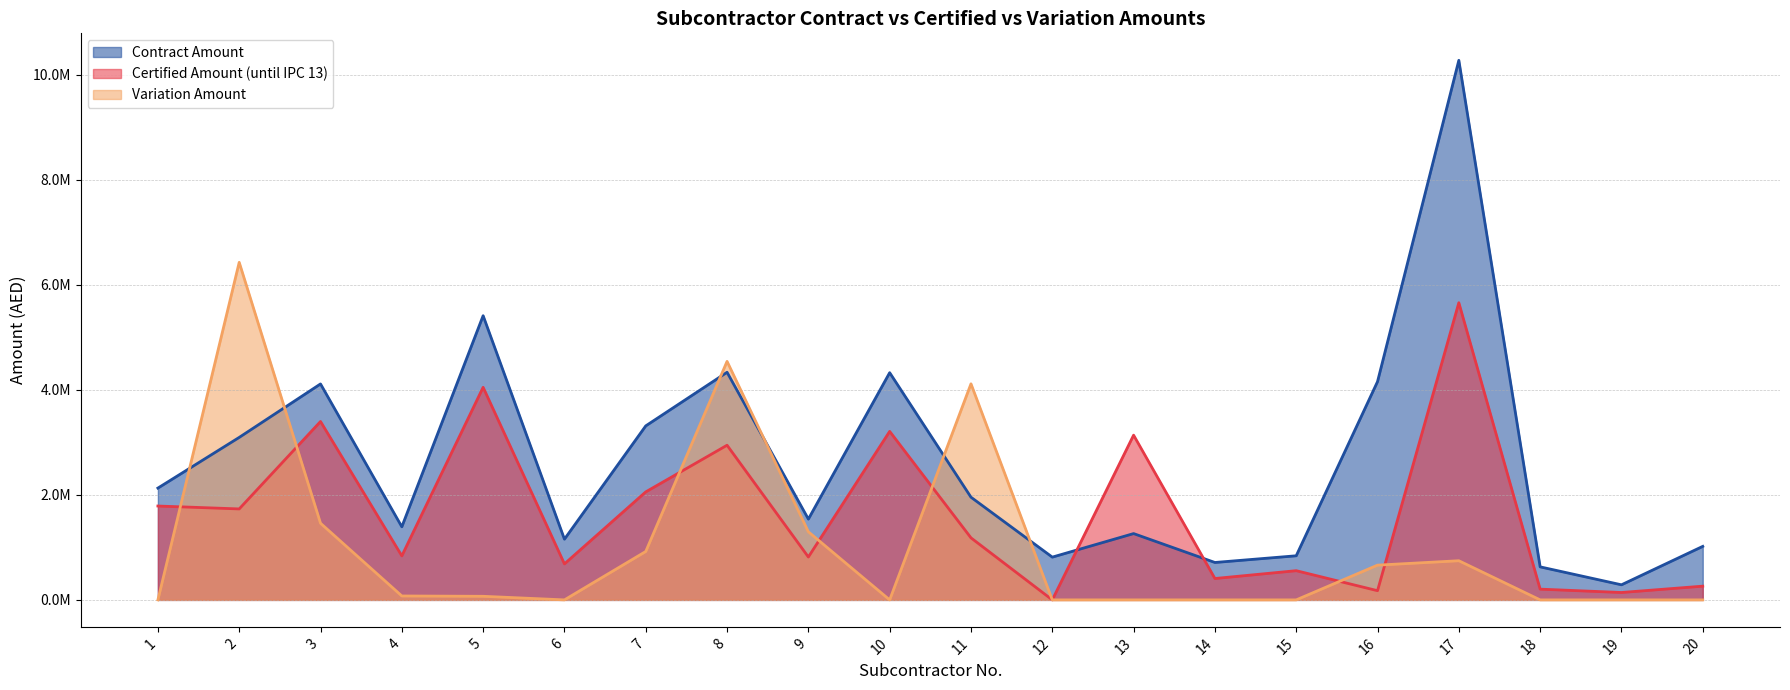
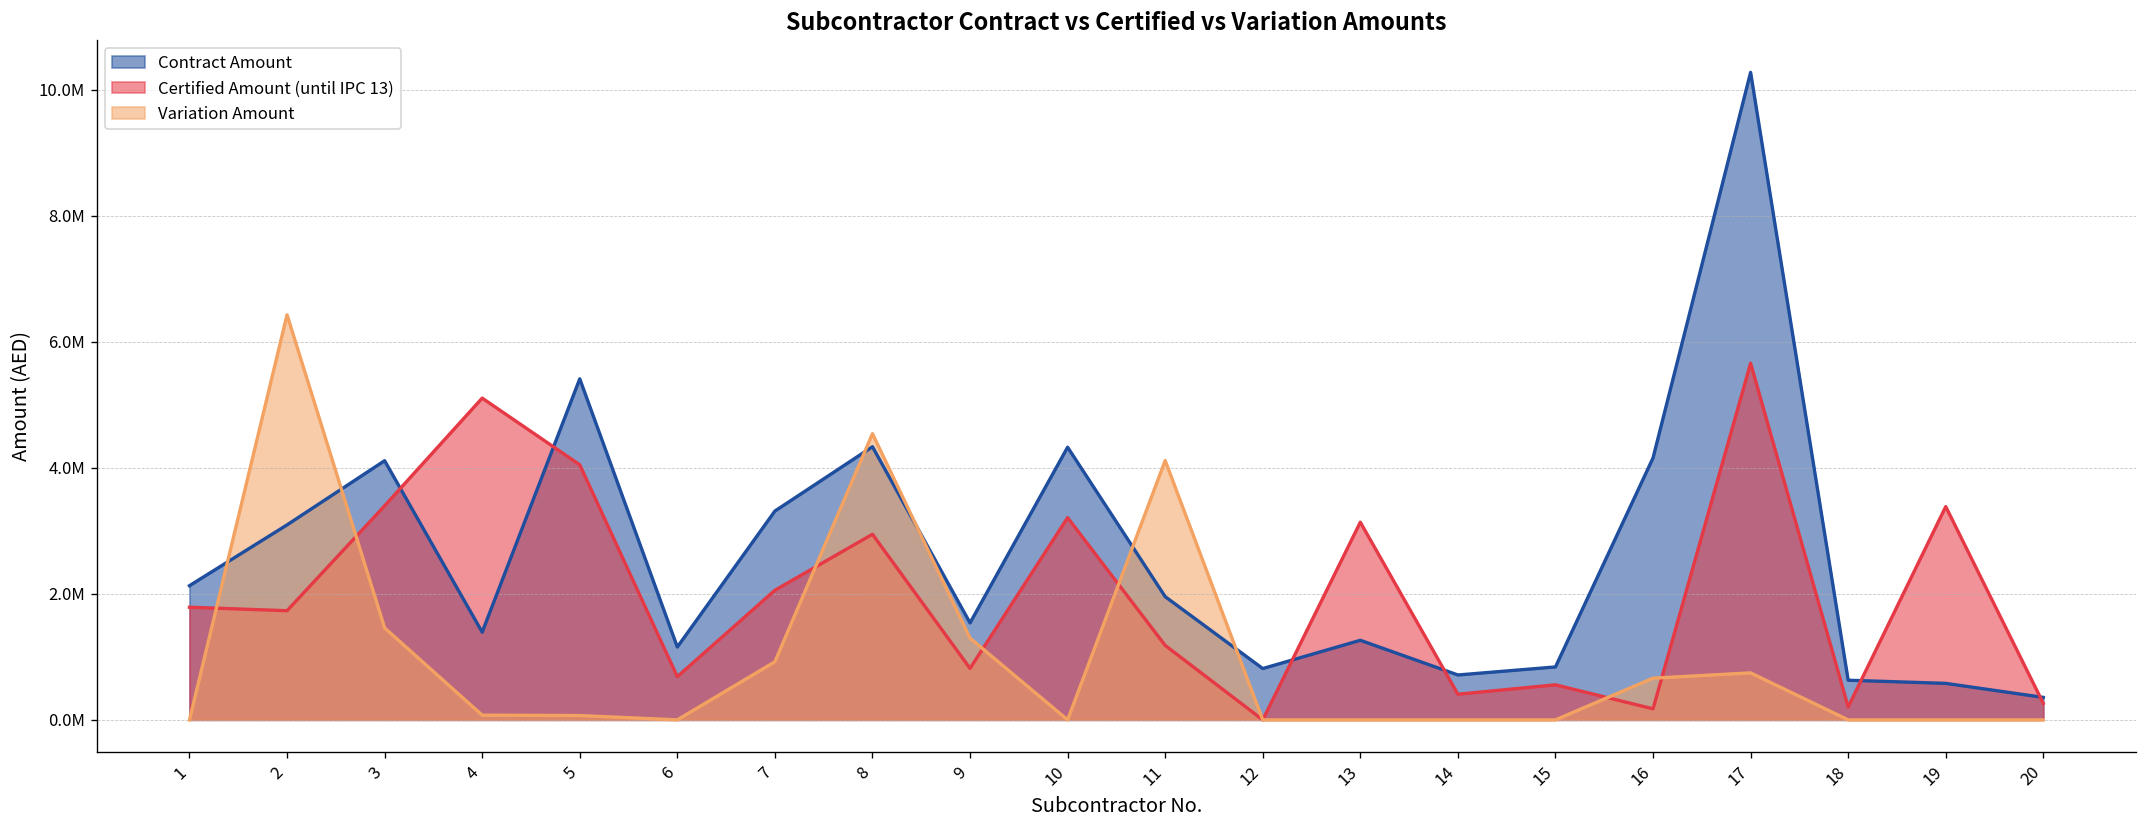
  {
    "Contract Amount": {
      "1": 2100000,
      "2": 3100000,
      "3": 4100000,
      "4": 1400000,
      "5": 5400000,
      "6": 1200000,
      "7": 3300000,
      "8": 4300000,
      "9": 1500000,
      "10": 4300000,
      "11": 2000000,
      "12": 800000,
      "13": 1300000,
      "14": 700000,
      "15": 800000,
      "16": 4200000,
      "17": 10300000,
      "18": 600000,
-     "19": 300000,
-     "20": 1000000
+     "19": 600000,
+     "20": 400000
    },
    "Certified Amount (until IPC 13)": {
      "1": 1800000,
      "2": 1700000,
      "3": 3400000,
-     "4": 800000,
+     "4": 5100000,
      "5": 4000000,
      "6": 700000,
      "7": 2100000,
      "8": 2900000,
      "9": 800000,
      "10": 3200000,
      "11": 1200000,
      "13": 3100000,
      "14": 400000,
      "15": 600000,
      "16": 200000,
      "17": 5700000,
      "18": 200000,
-     "19": 100000,
+     "19": 3400000,
      "20": 300000
    },
    "Variation Amount": {
      "1": 0,
      "2": 6400000,
      "3": 1500000,
      "4": 100000,
      "5": 100000,
      "6": 0,
      "7": 900000,
      "8": 4500000,
      "9": 1300000,
      "10": 0,
      "11": 4100000,
      "13": 0,
      "14": 0,
      "15": 0,
      "16": 700000,
      "17": 700000,
      "18": 0,
      "19": 0,
      "20": 0
    }
  }
